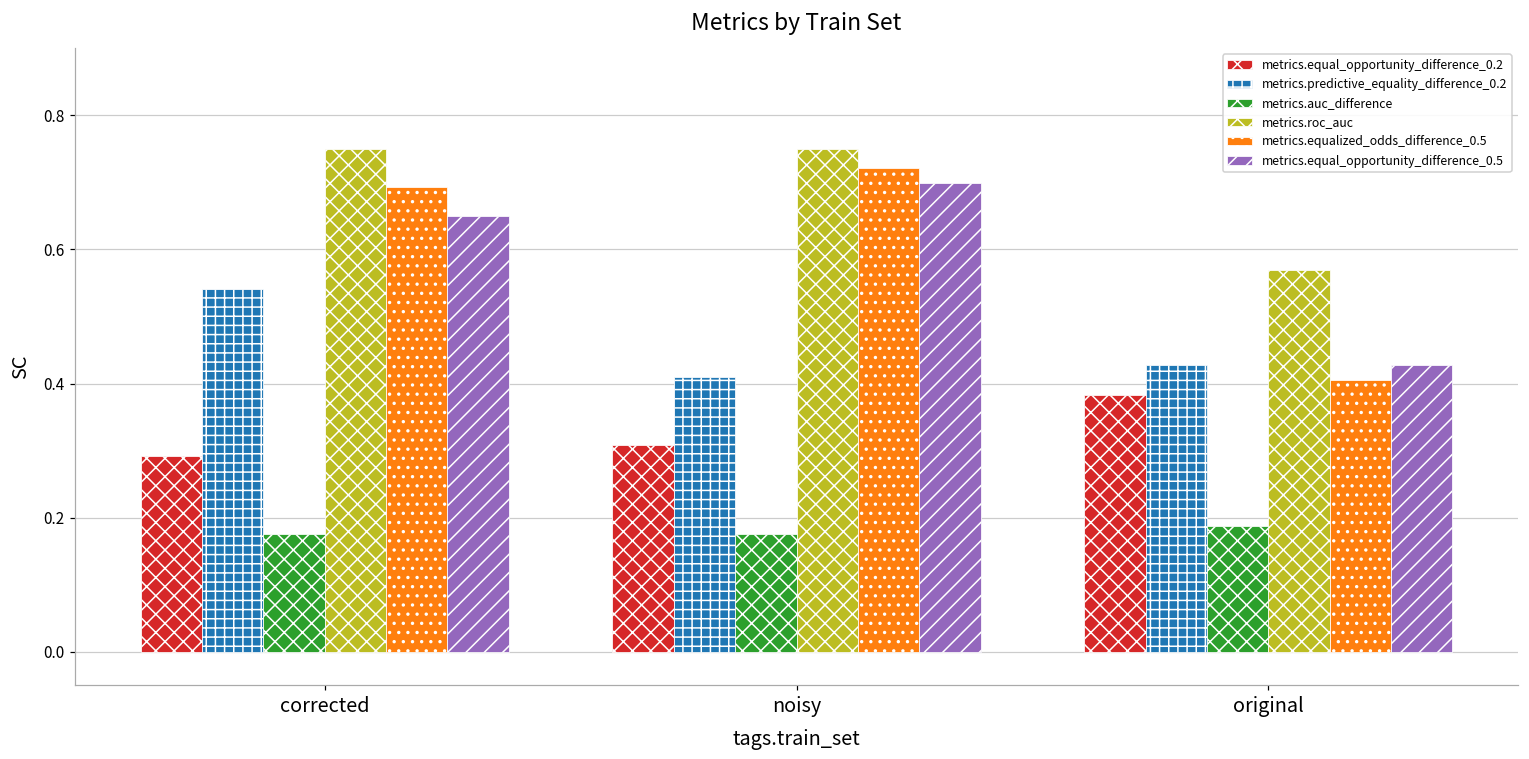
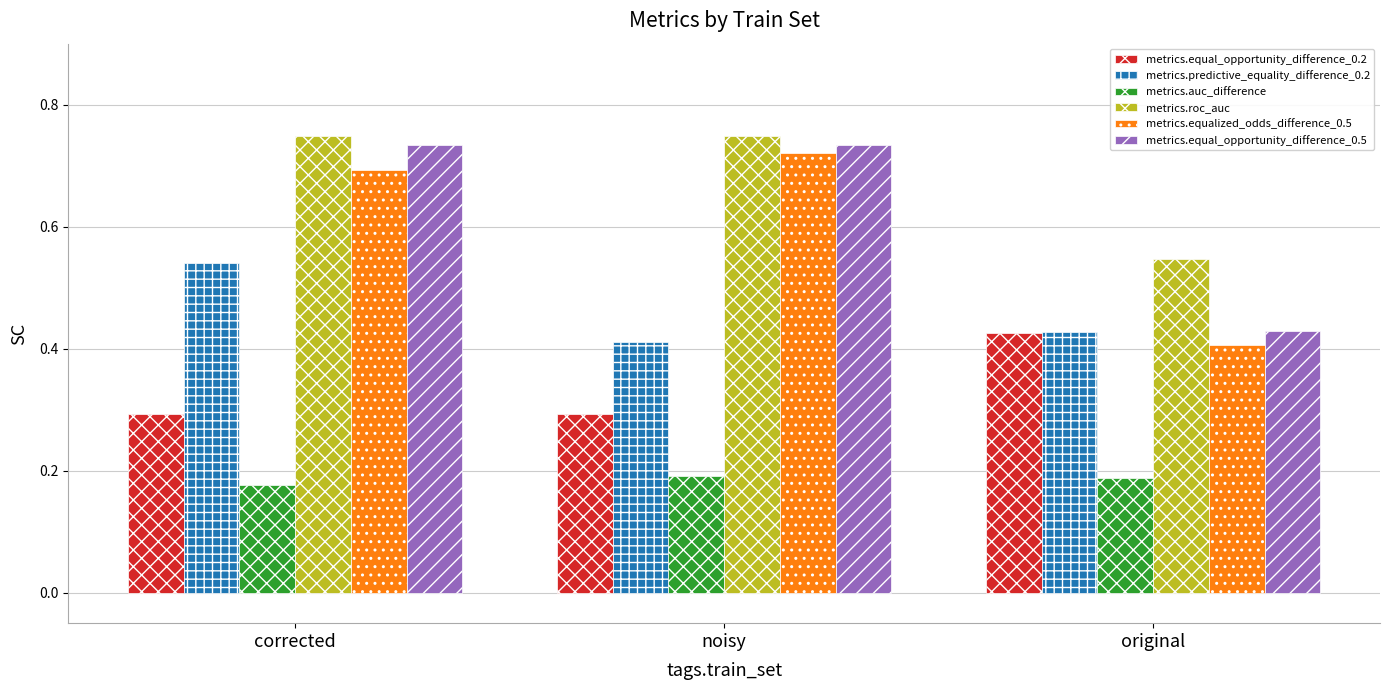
  {
    "metrics.equal_opportunity_difference_0.2": {
      "corrected": 0.29,
-     "noisy": 0.31,
-     "original": 0.38
+     "noisy": 0.29,
+     "original": 0.43
    },
    "metrics.predictive_equality_difference_0.2": {
      "corrected": 0.54,
      "noisy": 0.41,
      "original": 0.43
    },
    "metrics.auc_difference": {
      "corrected": 0.18,
-     "noisy": 0.18,
+     "noisy": 0.19,
      "original": 0.19
    },
    "metrics.roc_auc": {
      "corrected": 0.75,
      "noisy": 0.75,
-     "original": 0.57
+     "original": 0.55
    },
    "metrics.equalized_odds_difference_0.5": {
      "corrected": 0.69,
      "noisy": 0.72,
      "original": 0.41
    },
    "metrics.equal_opportunity_difference_0.5": {
-     "corrected": 0.65,
-     "noisy": 0.70,
+     "corrected": 0.73,
+     "noisy": 0.73,
      "original": 0.43
    }
  }
